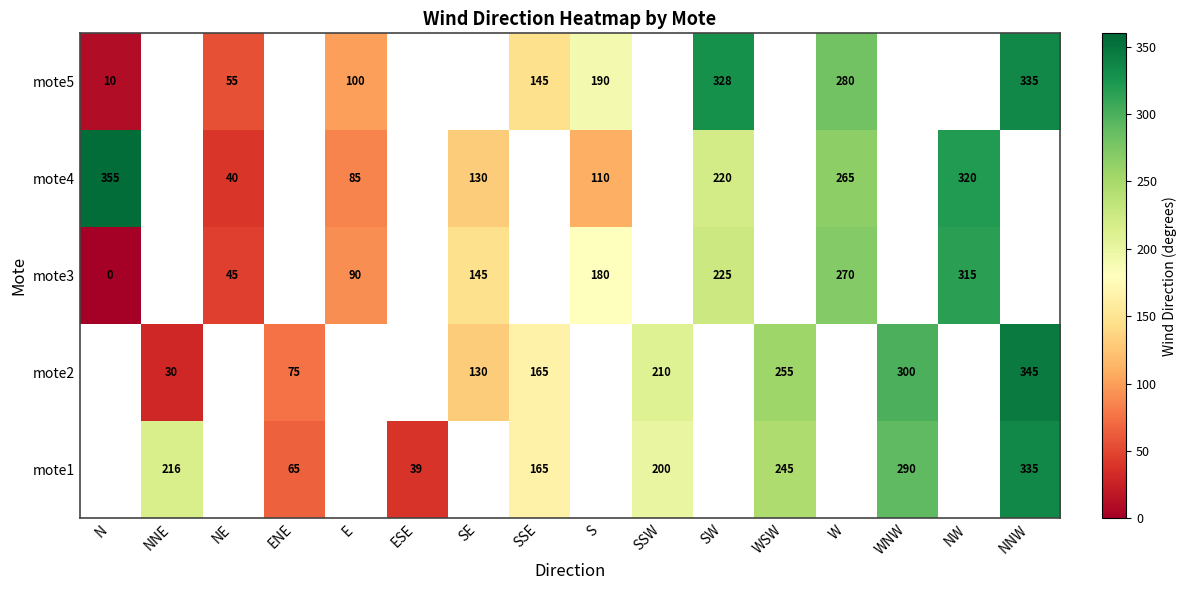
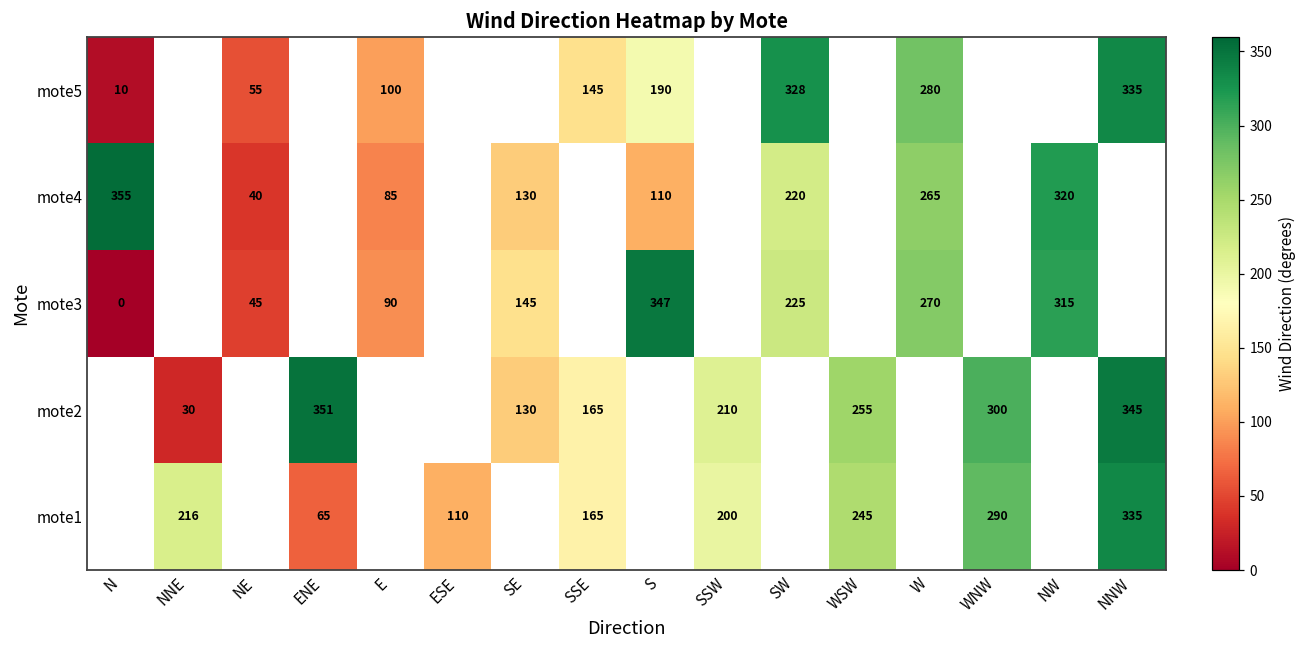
  {
    "mote5": {
      "N": 10,
      "NE": 55,
      "E": 100,
      "SSE": 145,
      "S": 190,
      "SW": 328,
      "W": 280,
      "NNW": 335
    },
    "mote4": {
      "N": 355,
      "NE": 40,
      "E": 85,
      "SE": 130,
      "S": 110,
      "SW": 220,
      "W": 265,
      "NW": 320
    },
    "mote3": {
      "N": 0,
      "NE": 45,
      "E": 90,
      "SE": 145,
-     "S": 180,
+     "S": 347,
      "SW": 225,
      "W": 270,
      "NW": 315
    },
    "mote2": {
      "NNE": 30,
-     "ENE": 75,
+     "ENE": 351,
      "SE": 130,
      "SSE": 165,
      "SSW": 210,
      "WSW": 255,
      "WNW": 300,
      "NNW": 345
    },
    "mote1": {
      "NNE": 216,
      "ENE": 65,
-     "ESE": 39,
+     "ESE": 110,
      "SSE": 165,
      "SSW": 200,
      "WSW": 245,
      "WNW": 290,
      "NNW": 335
    }
  }
